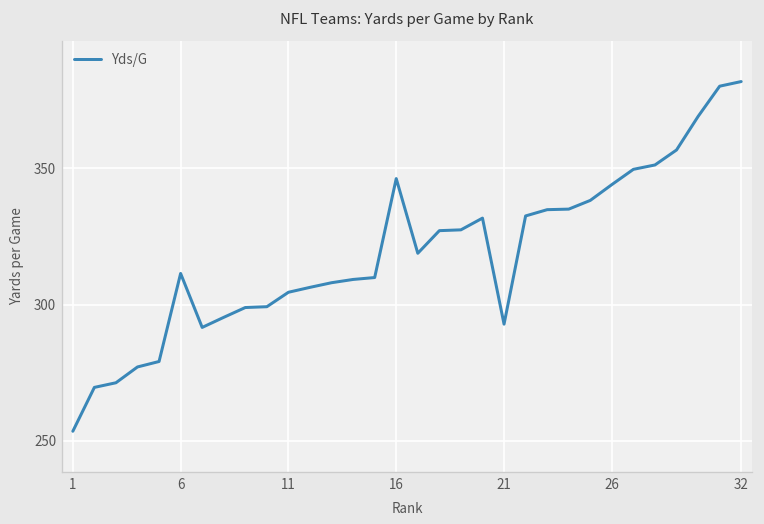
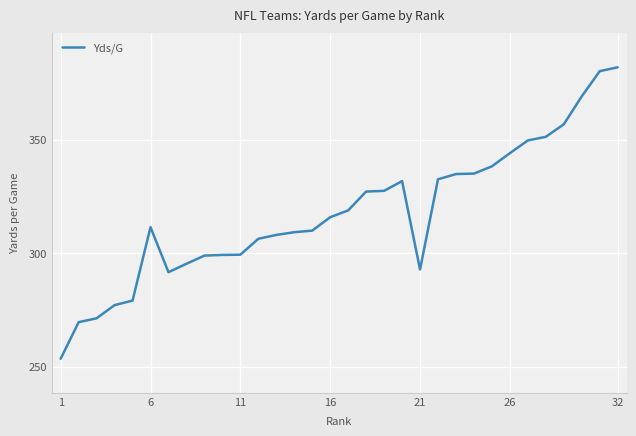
  {
    "1": 254,
    "6": 311,
-   "11": 305,
-   "16": 346,
+   "11": 299,
+   "16": 316,
    "21": 293,
    "26": 344,
    "32": 382
  }
